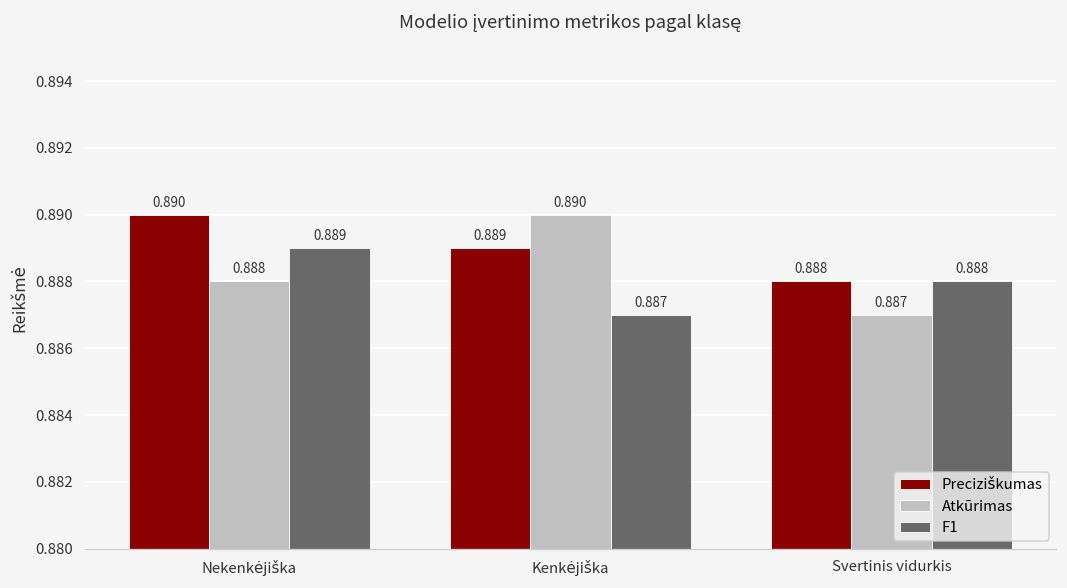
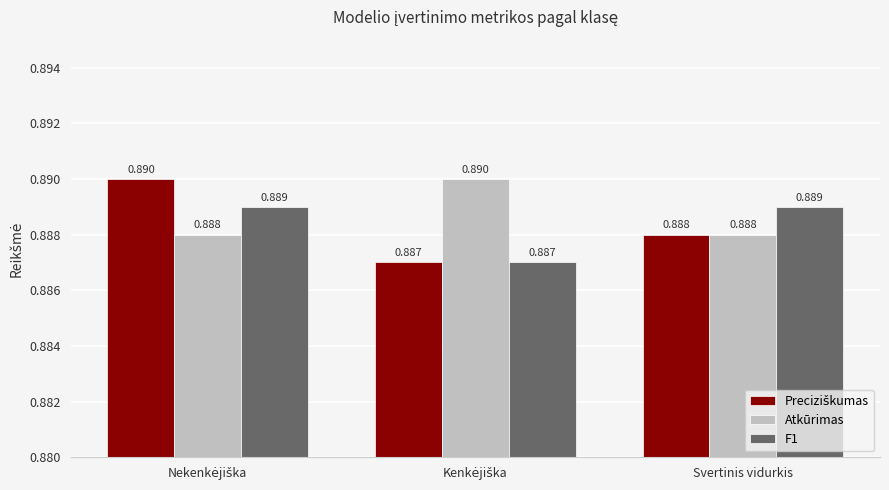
  {
    "Preciziškumas": {
      "Nekenkėjiška": 0.890,
-     "Kenkėjiška": 0.889,
+     "Kenkėjiška": 0.887,
      "Svertinis vidurkis": 0.888
    },
    "Atkūrimas": {
      "Nekenkėjiška": 0.888,
      "Kenkėjiška": 0.890,
-     "Svertinis vidurkis": 0.887
+     "Svertinis vidurkis": 0.888
    },
    "F1": {
      "Nekenkėjiška": 0.889,
      "Kenkėjiška": 0.887,
-     "Svertinis vidurkis": 0.888
+     "Svertinis vidurkis": 0.889
    }
  }
